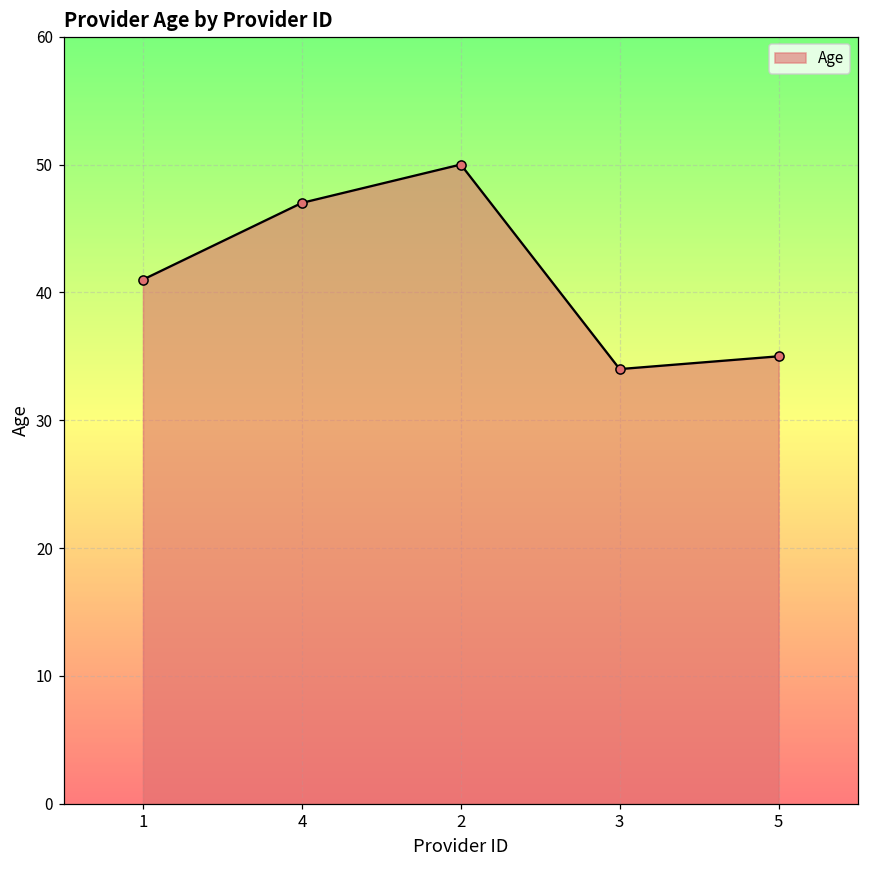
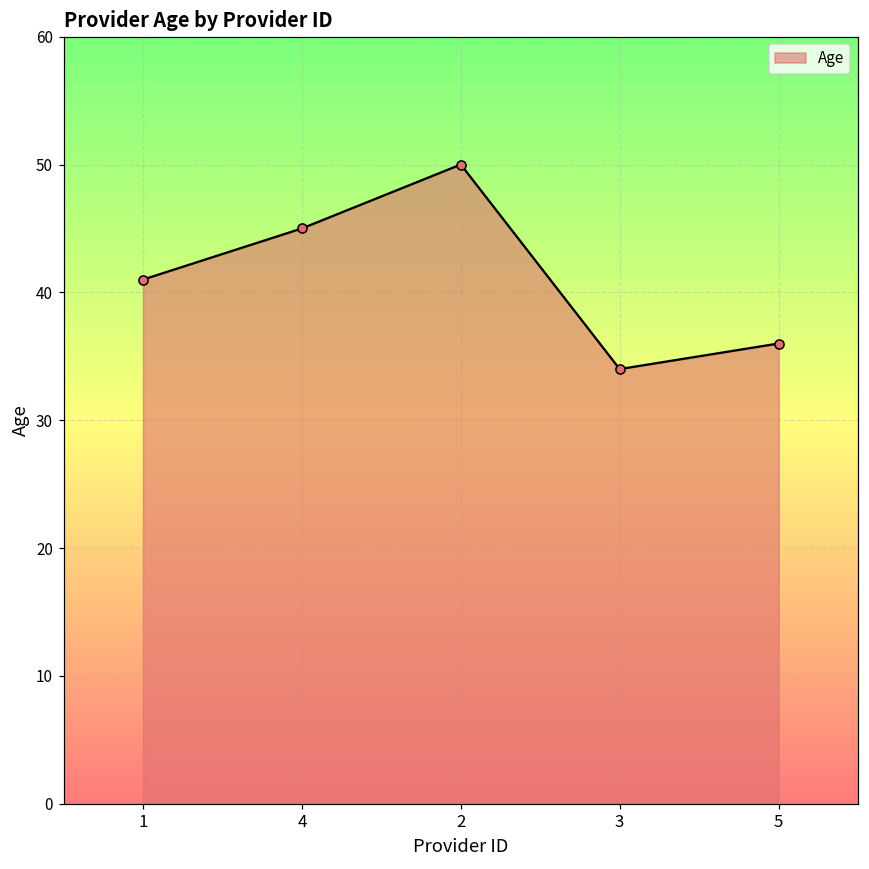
  {
    "1": 41,
-   "4": 47,
+   "4": 45,
    "2": 50,
    "3": 34,
-   "5": 35
+   "5": 36
  }
